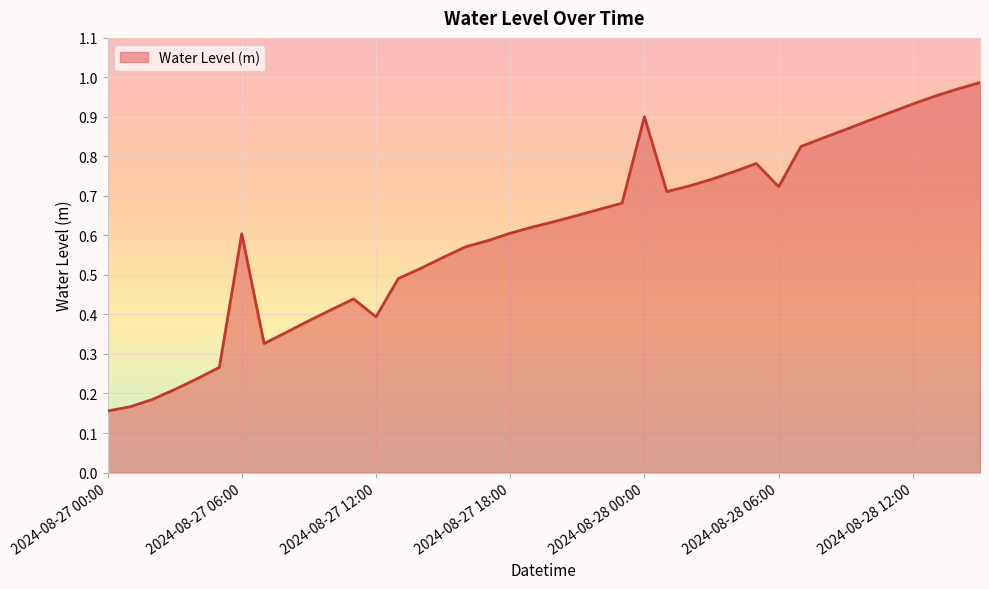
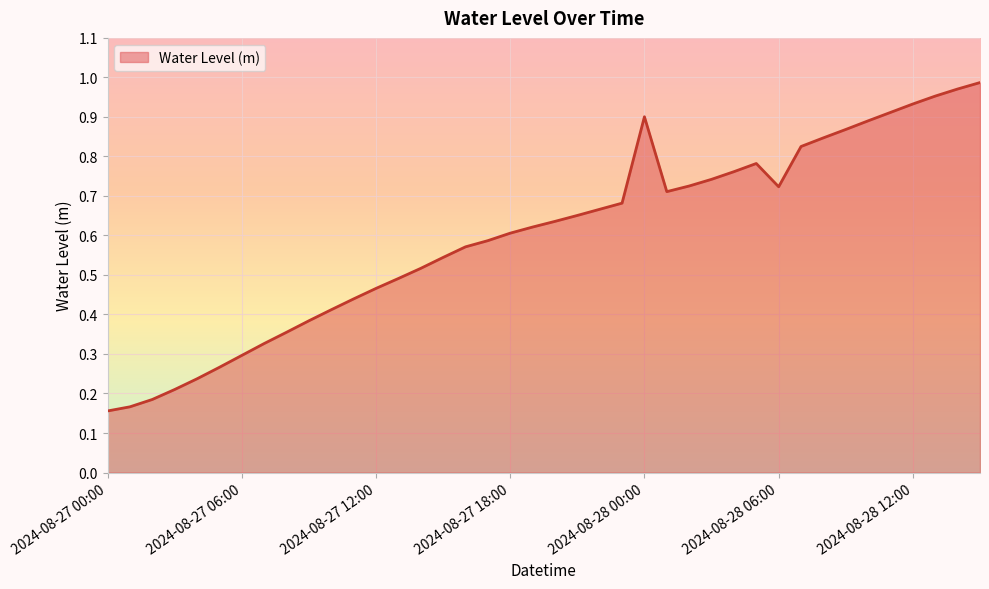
  {
    "2024-08-27 00:00": 0.16,
-   "2024-08-27 06:00": 0.60,
-   "2024-08-27 12:00": 0.39,
+   "2024-08-27 06:00": 0.30,
+   "2024-08-27 12:00": 0.47,
    "2024-08-27 18:00": 0.61,
    "2024-08-28 00:00": 0.90,
    "2024-08-28 06:00": 0.72,
    "2024-08-28 12:00": 0.93
  }
